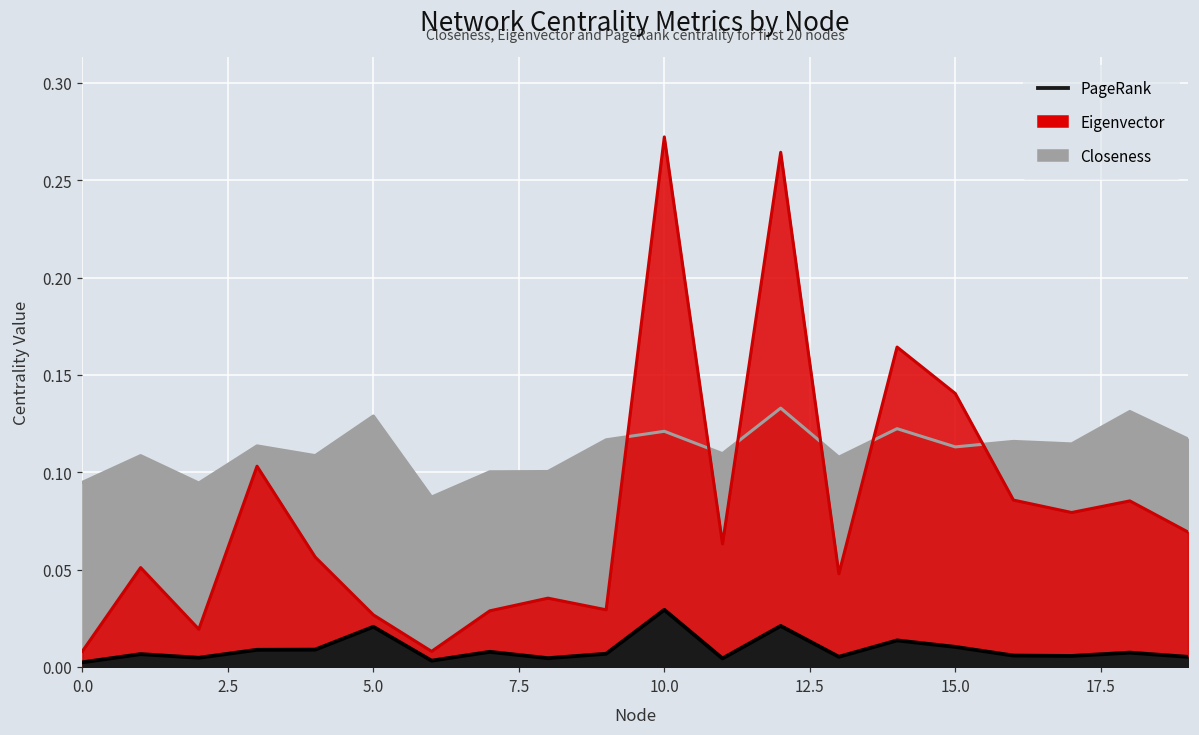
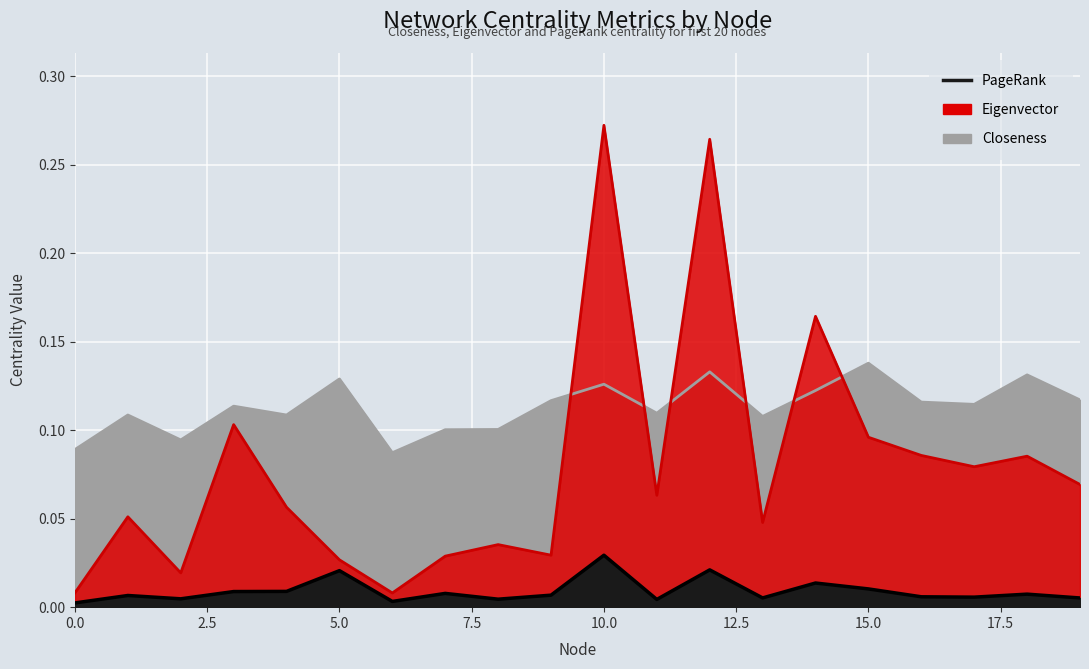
  {
    "Closeness": {
-     "0.0": 0.095,
+     "0.0": 0.089,
      "5.0": 0.129,
-     "10.0": 0.121,
-     "15.0": 0.113
+     "10.0": 0.126,
+     "15.0": 0.138
    },
    "Eigenvector": {
      "0.0": 0.008,
      "5.0": 0.027,
      "10.0": 0.272,
-     "15.0": 0.140
+     "15.0": 0.096
    },
    "PageRank": {
      "0.0": 0.002,
      "5.0": 0.021,
      "10.0": 0.029,
      "15.0": 0.010
    }
  }
